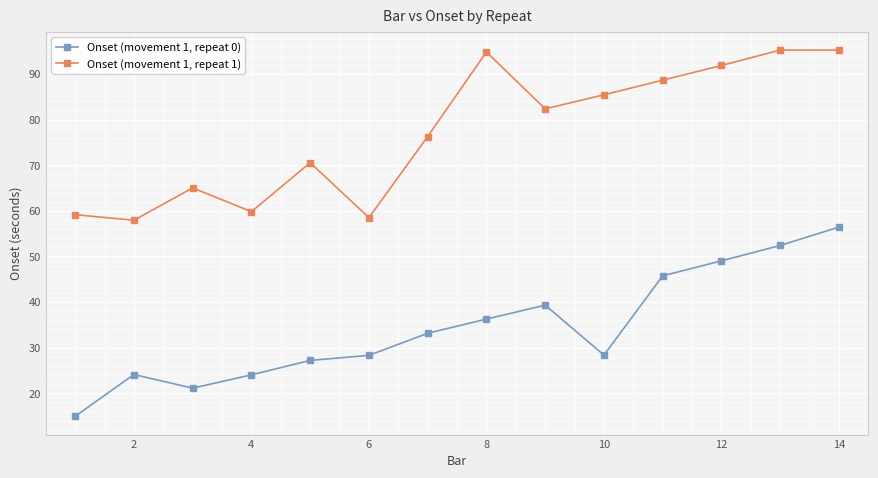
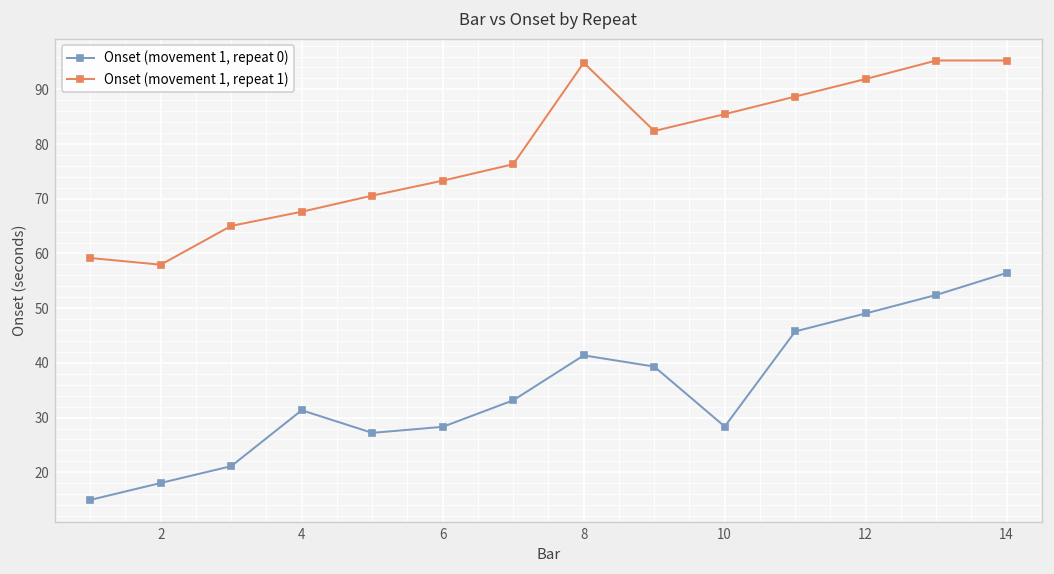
  {
    "Onset (movement 1, repeat 0)": {
-     "2": 24,
-     "4": 24,
+     "2": 18,
+     "4": 31,
      "6": 28,
-     "8": 36,
+     "8": 41,
      "10": 28,
      "12": 49,
      "14": 56
    },
    "Onset (movement 1, repeat 1)": {
      "2": 58,
-     "4": 60,
-     "6": 59,
+     "4": 68,
+     "6": 73,
      "8": 95,
      "10": 85,
      "12": 92,
      "14": 95
    }
  }
